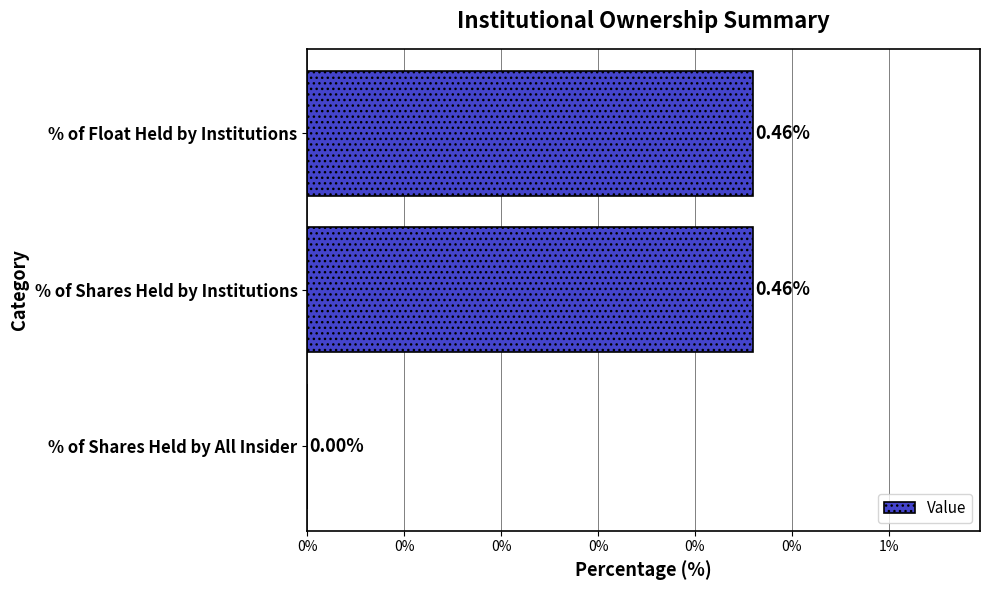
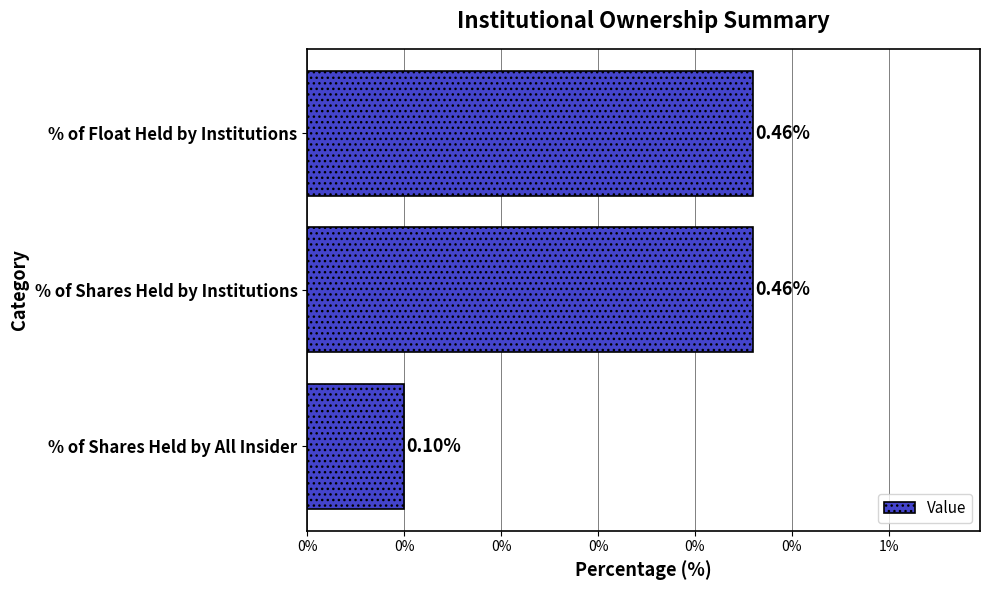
  {
    "% of Float Held by Institutions": "0.46%",
    "% of Shares Held by Institutions": "0.46%",
-   "% of Shares Held by All Insider": "0.00%"
+   "% of Shares Held by All Insider": "0.10%"
  }
